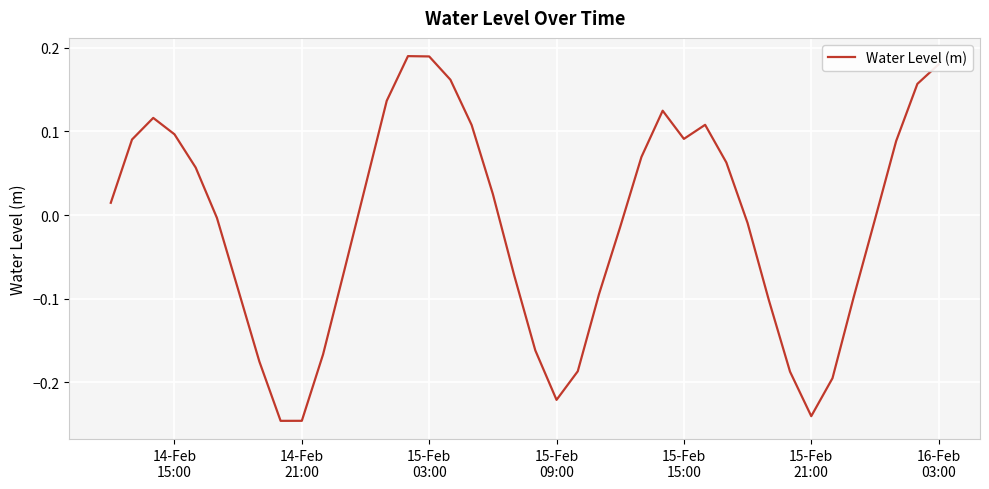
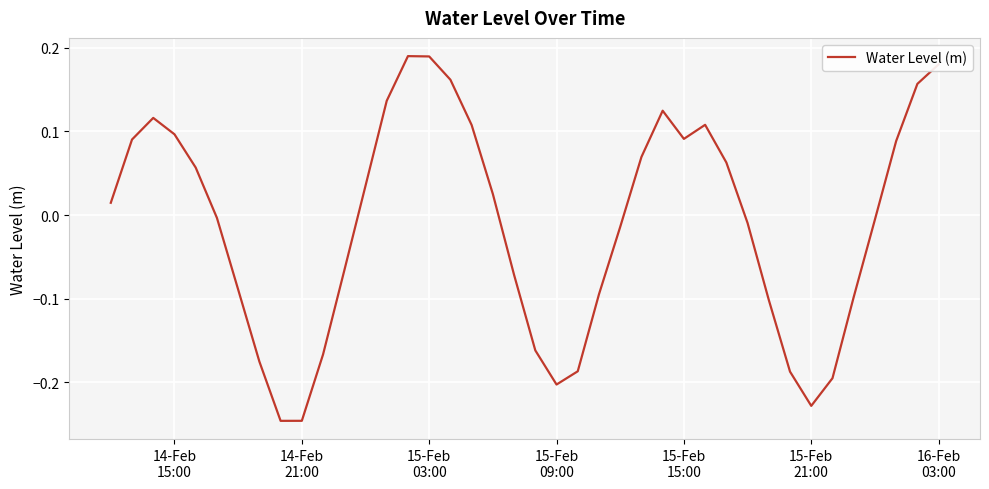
  {
    "14-Feb 15:00": 0.10,
    "14-Feb 21:00": -0.25,
    "15-Feb 03:00": 0.19,
-   "15-Feb 09:00": -0.22,
+   "15-Feb 09:00": -0.20,
    "15-Feb 15:00": 0.09,
-   "15-Feb 21:00": -0.24
+   "15-Feb 21:00": -0.23
  }
